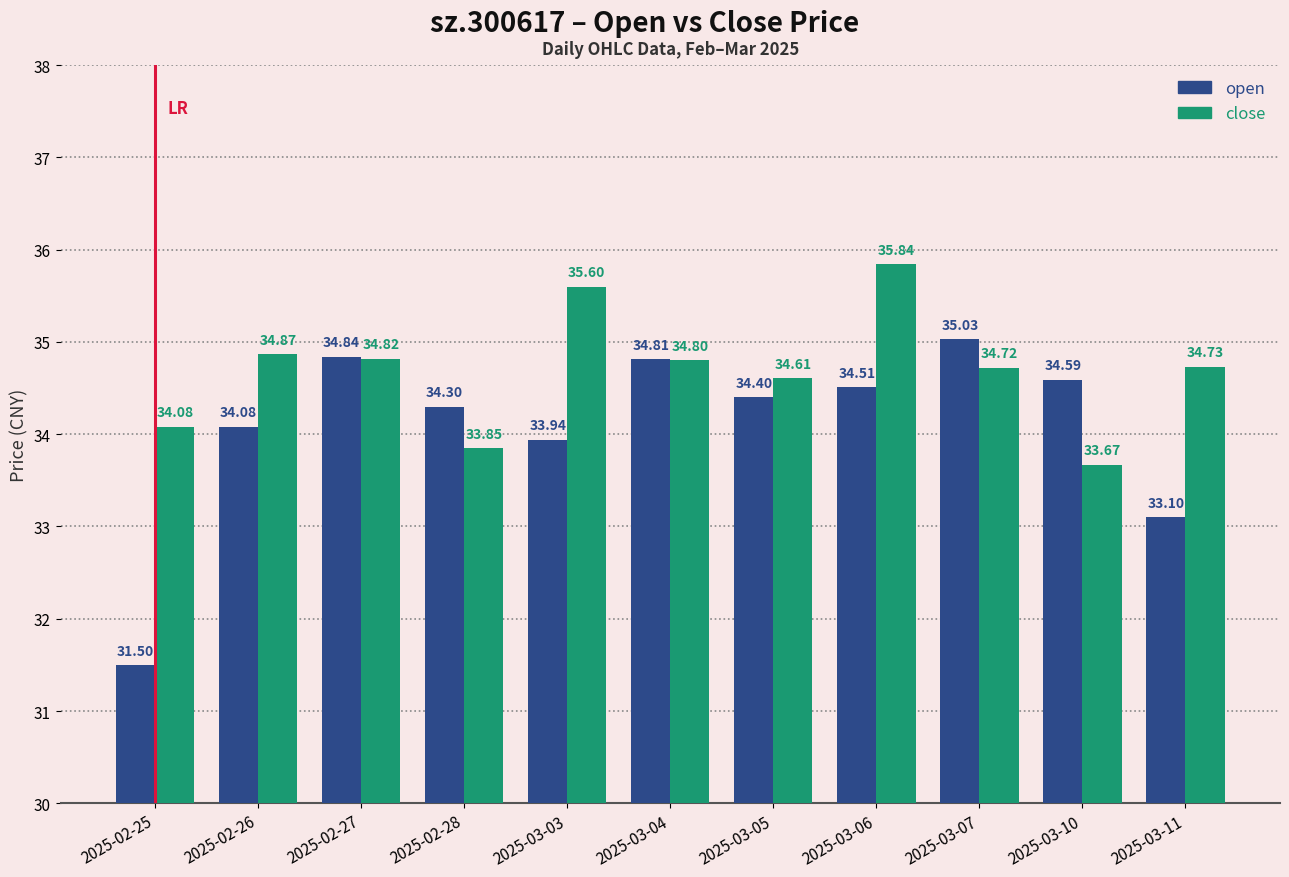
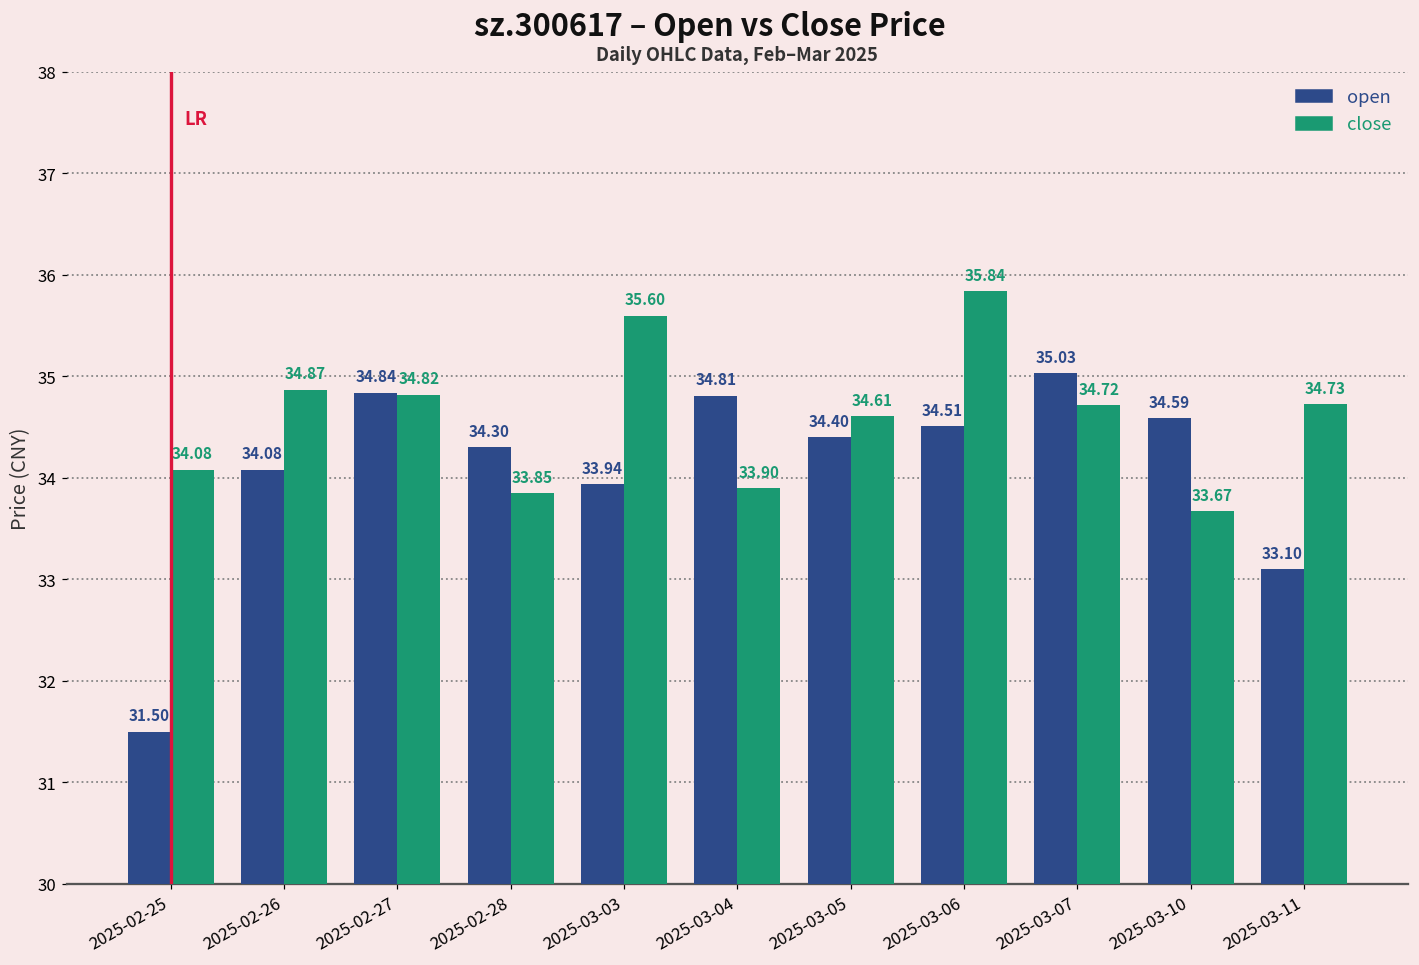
  {
    "open": {
      "2025-02-25": 31.50,
      "2025-02-26": 34.08,
      "2025-02-27": 34.84,
      "2025-02-28": 34.30,
      "2025-03-03": 33.94,
      "2025-03-04": 34.81,
      "2025-03-05": 34.40,
      "2025-03-06": 34.51,
      "2025-03-07": 35.03,
      "2025-03-10": 34.59,
      "2025-03-11": 33.10
    },
    "close": {
      "2025-02-25": 34.08,
      "2025-02-26": 34.87,
      "2025-02-27": 34.82,
      "2025-02-28": 33.85,
      "2025-03-03": 35.60,
-     "2025-03-04": 34.80,
+     "2025-03-04": 33.90,
      "2025-03-05": 34.61,
      "2025-03-06": 35.84,
      "2025-03-07": 34.72,
      "2025-03-10": 33.67,
      "2025-03-11": 34.73
    }
  }
